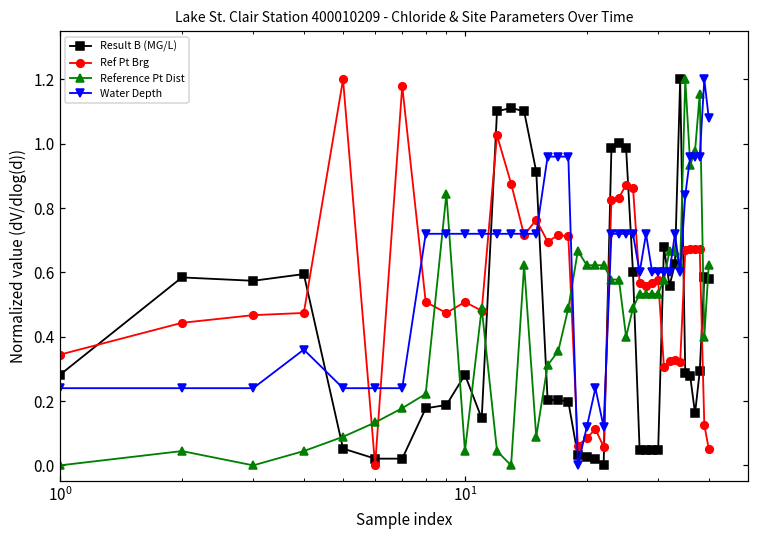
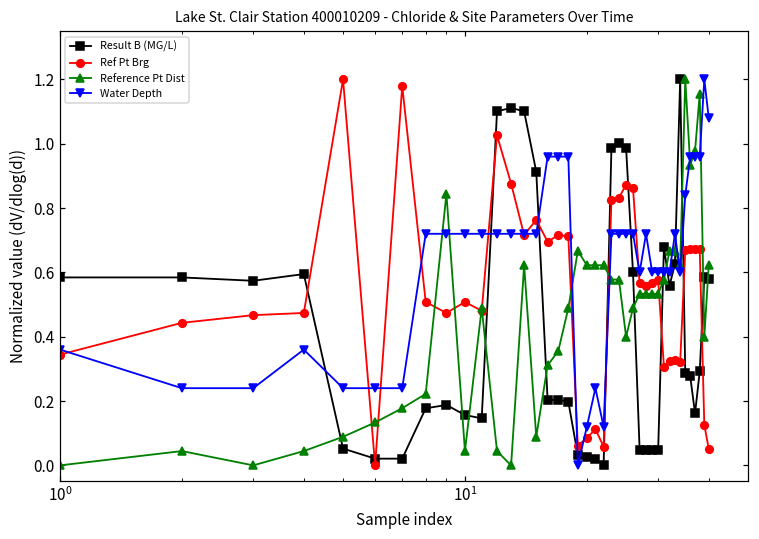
  {
    "Result B (MG/L)": {
-     "10^0": 0.28,
-     "10^1": 0.28
+     "10^0": 0.58,
+     "10^1": 0.16
    },
    "Ref Pt Brg": {
      "10^0": 0.34,
      "10^1": 0.51
    },
    "Reference Pt Dist": {
      "10^0": 0.00,
      "10^1": 0.04
    },
    "Water Depth": {
-     "10^0": 0.24,
+     "10^0": 0.36,
      "10^1": 0.72
    }
  }
